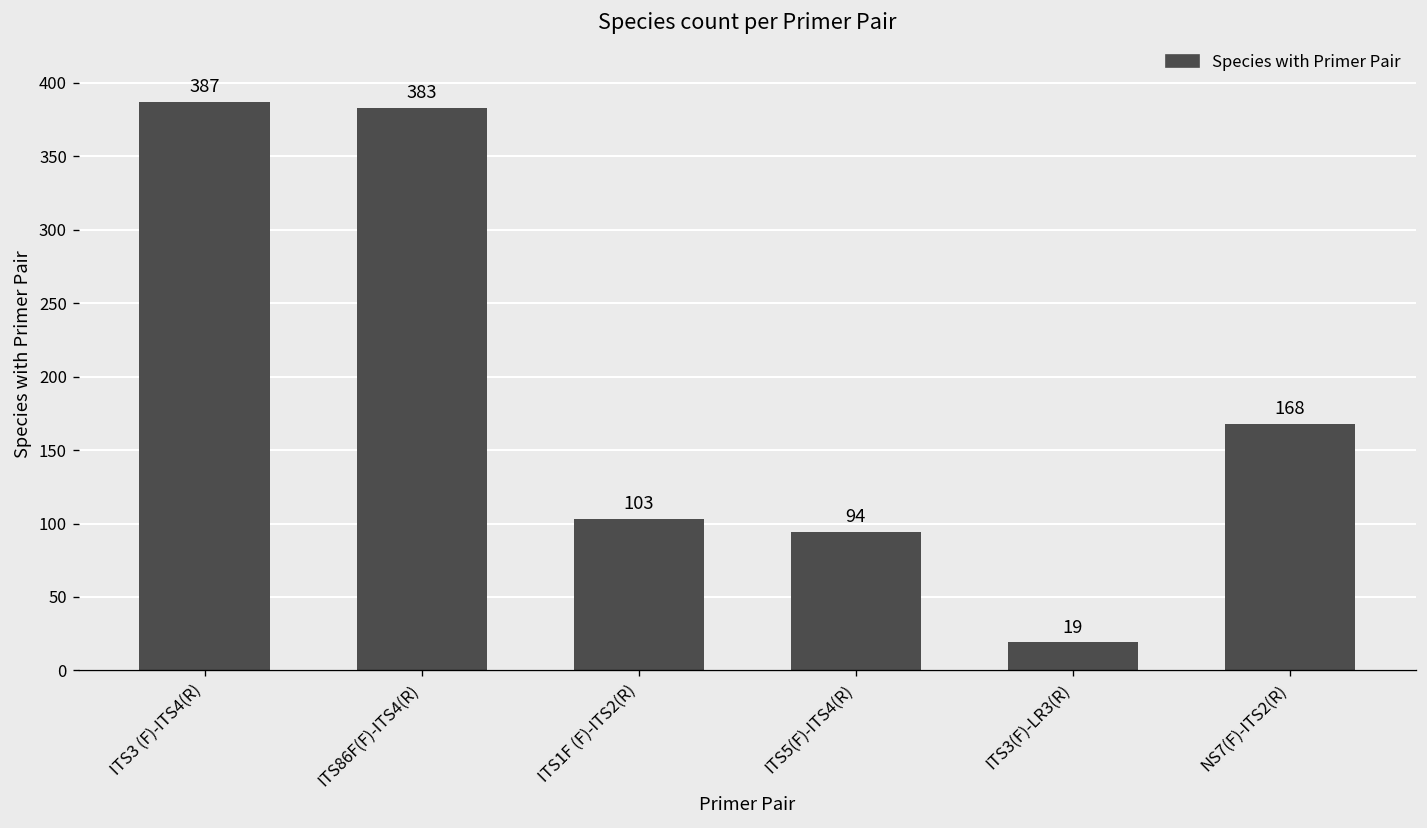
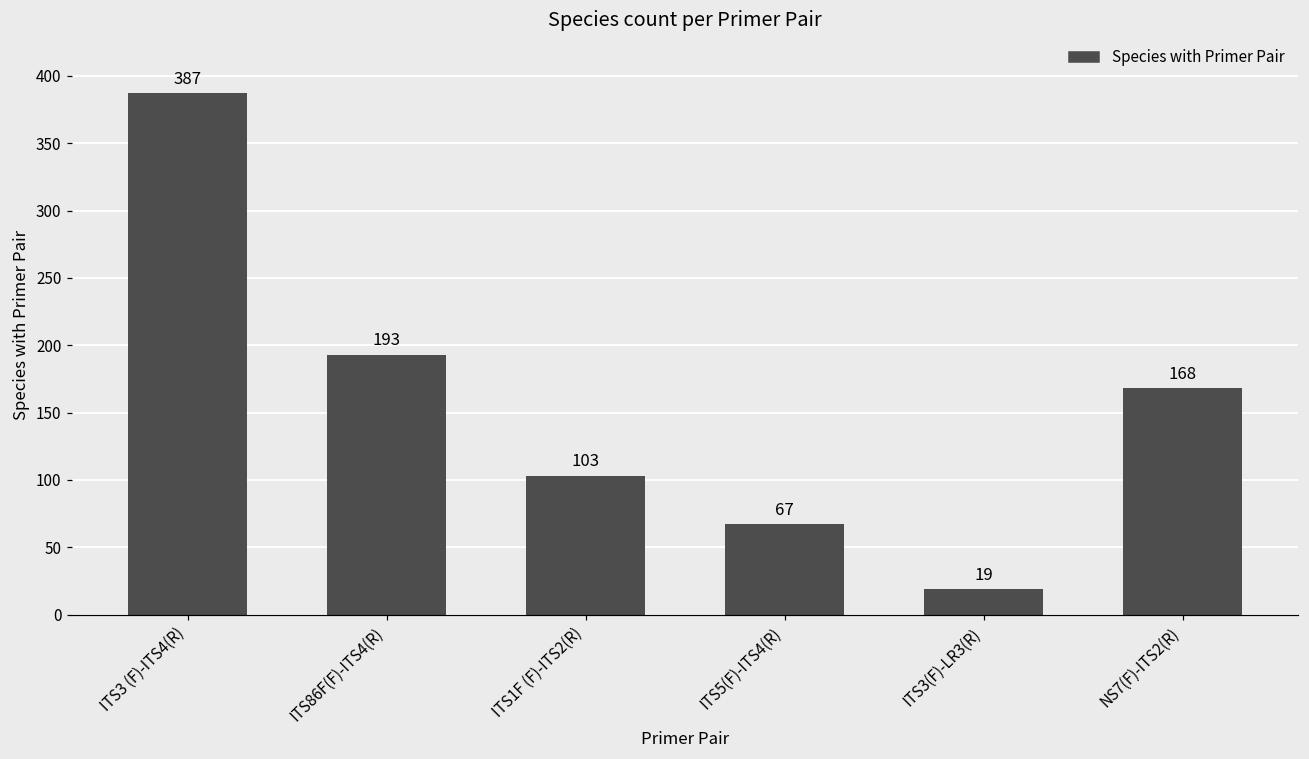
  {
    "ITS3 (F)-ITS4(R)": 387,
-   "ITS86F(F)-ITS4(R)": 383,
+   "ITS86F(F)-ITS4(R)": 193,
    "ITS1F (F)-ITS2(R)": 103,
-   "ITS5(F)-ITS4(R)": 94,
+   "ITS5(F)-ITS4(R)": 67,
    "ITS3(F)-LR3(R)": 19,
    "NS7(F)-ITS2(R)": 168
  }
